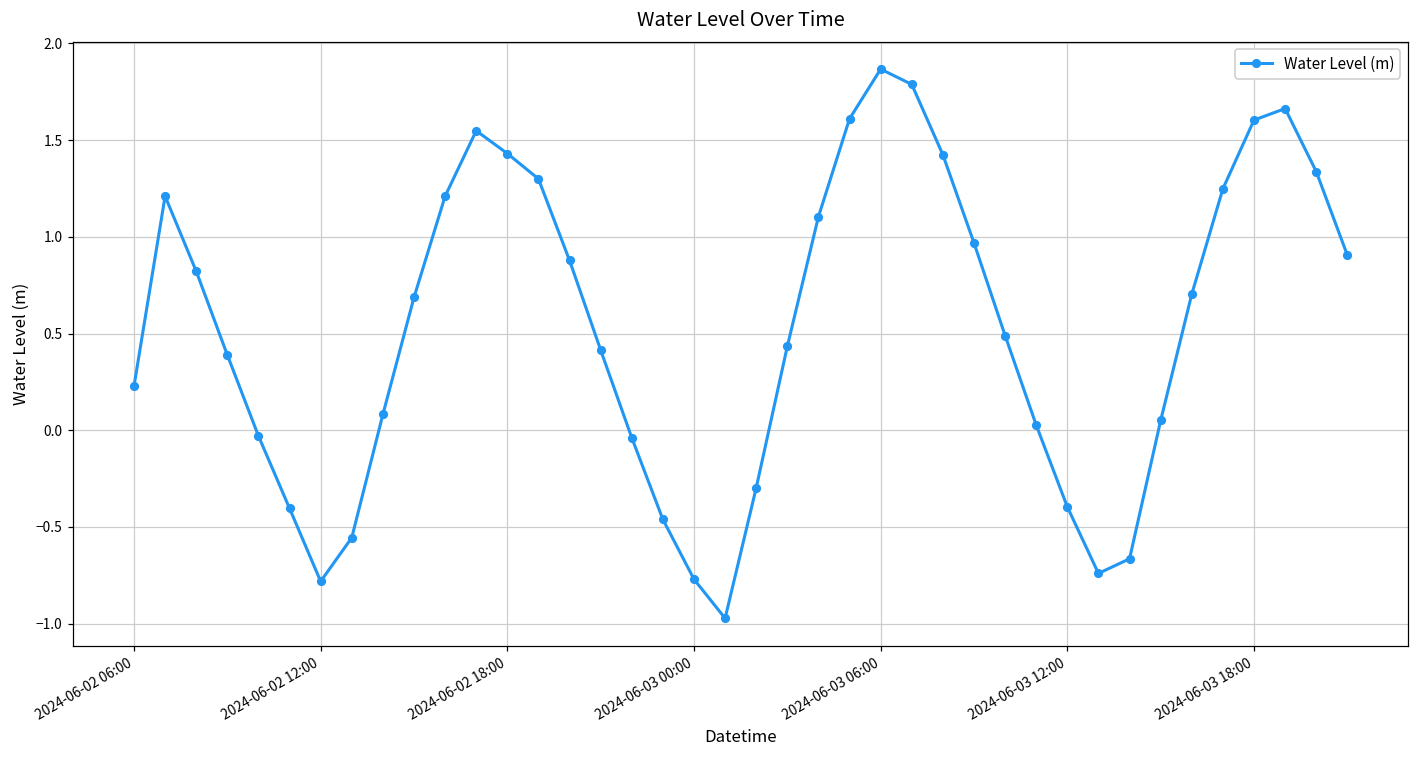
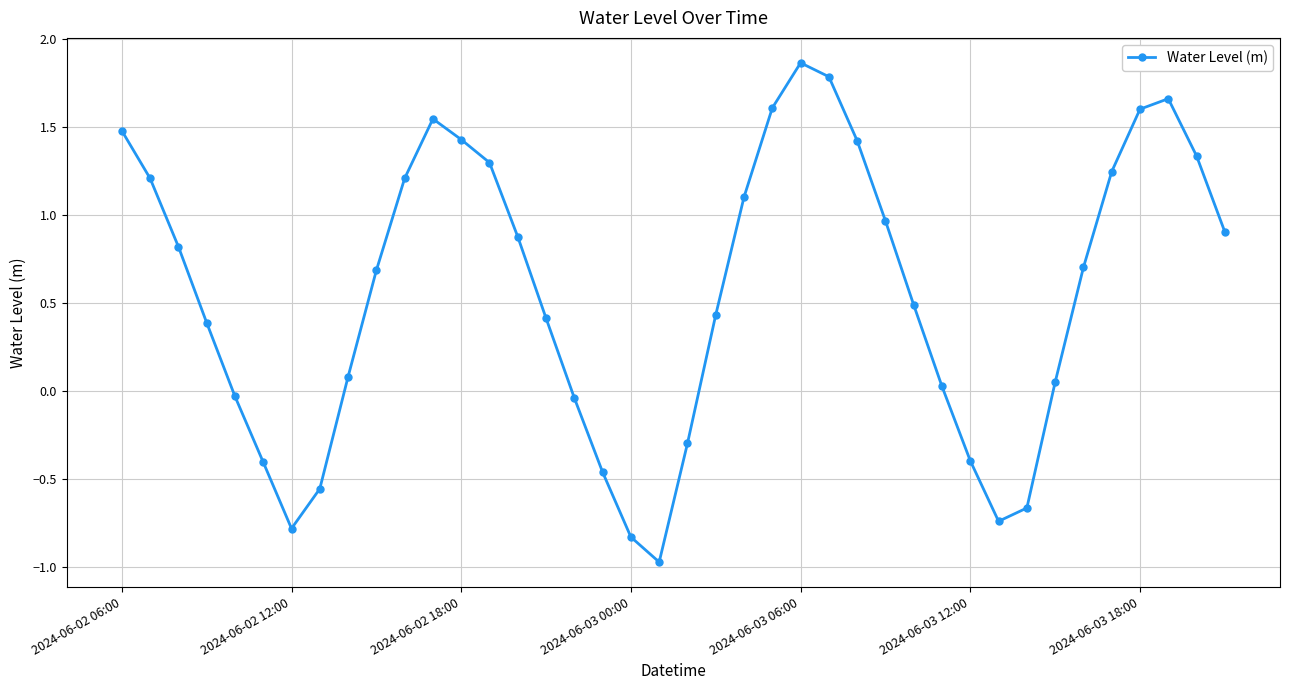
  {
-   "2024-06-02 06:00": 0.23,
+   "2024-06-02 06:00": 1.48,
    "2024-06-02 12:00": -0.78,
    "2024-06-02 18:00": 1.43,
-   "2024-06-03 00:00": -0.77,
+   "2024-06-03 00:00": -0.83,
    "2024-06-03 06:00": 1.87,
    "2024-06-03 12:00": -0.40,
    "2024-06-03 18:00": 1.60
  }
